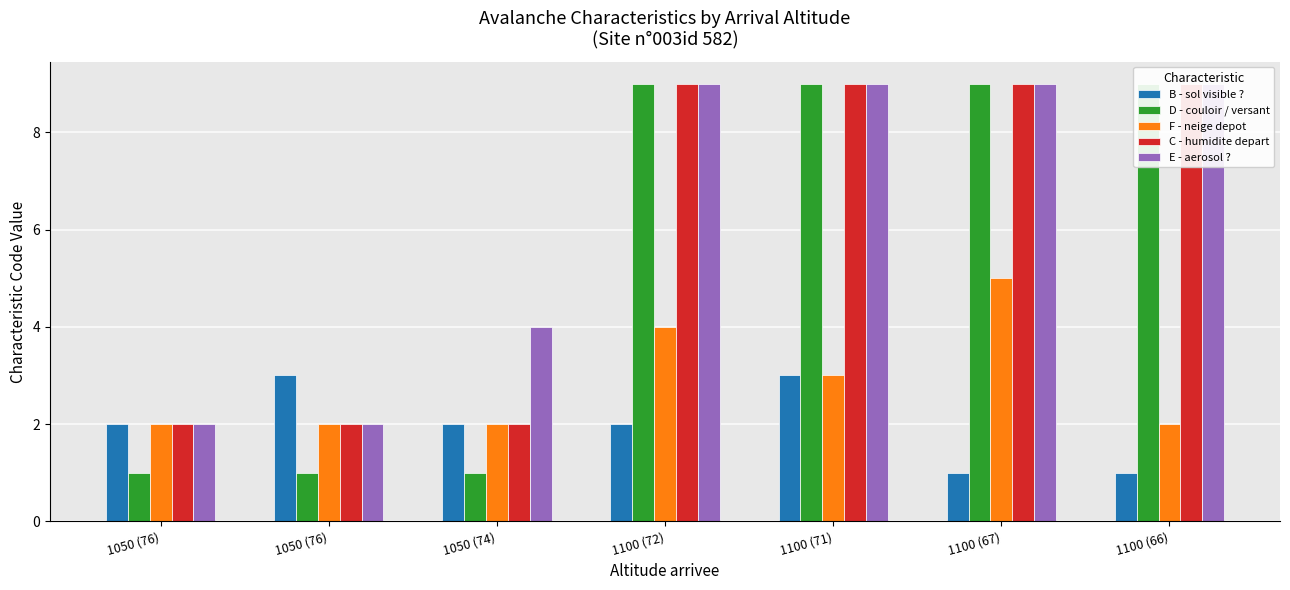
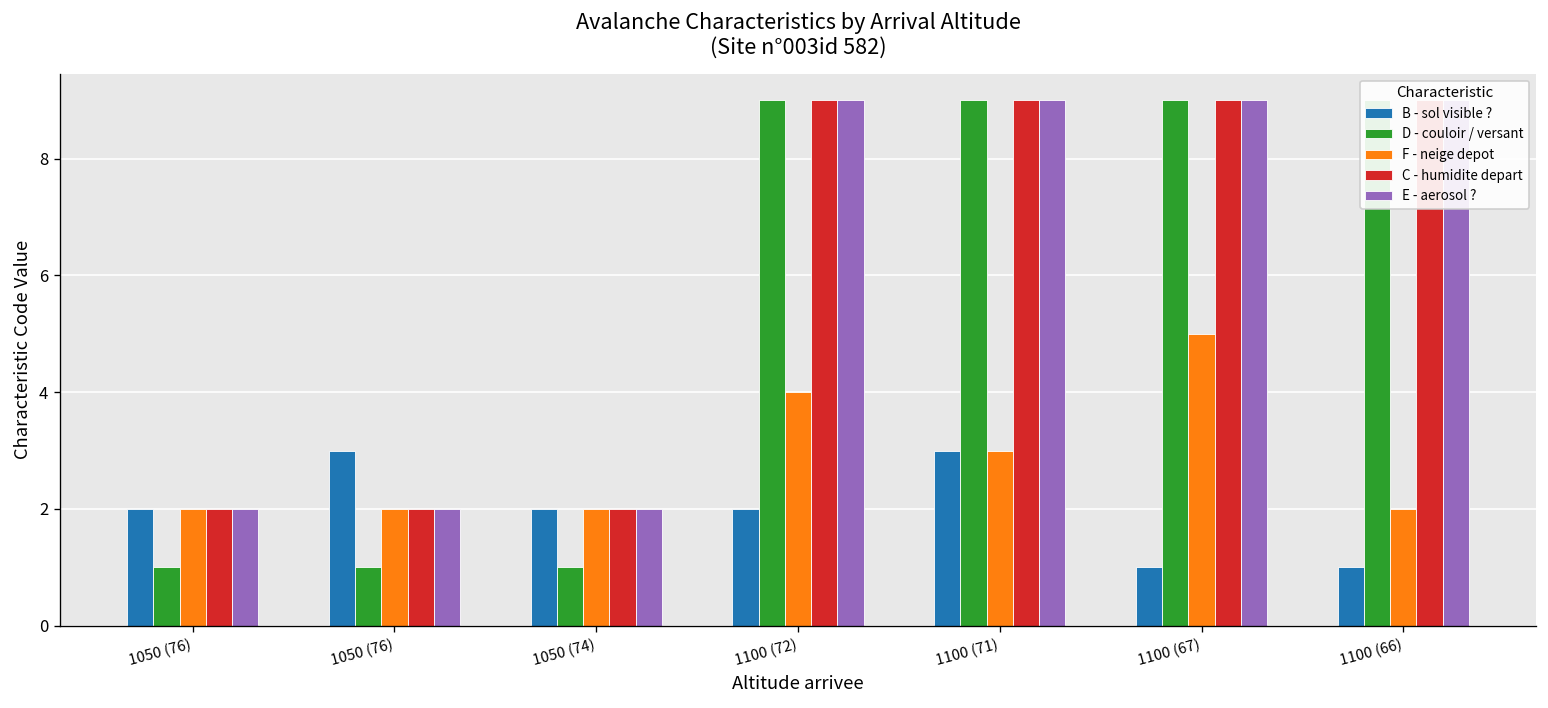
  {
    "B - sol visible ?": {
      "1050 (74)": 2,
      "1100 (72)": 2,
      "1100 (71)": 3,
      "1100 (67)": 1,
      "1100 (66)": 1
    },
    "D - couloir / versant": {
      "1050 (74)": 1,
      "1100 (72)": 9,
      "1100 (71)": 9,
      "1100 (67)": 9
    },
    "F - neige depot": {
      "1050 (74)": 2,
      "1100 (72)": 4,
      "1100 (71)": 3,
      "1100 (67)": 5,
      "1100 (66)": 2
    },
    "C - humidite depart": {
      "1050 (74)": 2,
      "1100 (72)": 9,
      "1100 (71)": 9,
      "1100 (67)": 9
    },
    "E - aerosol ?": {
-     "1050 (74)": 4,
+     "1050 (74)": 2,
      "1100 (72)": 9,
      "1100 (71)": 9,
      "1100 (67)": 9
    }
  }
